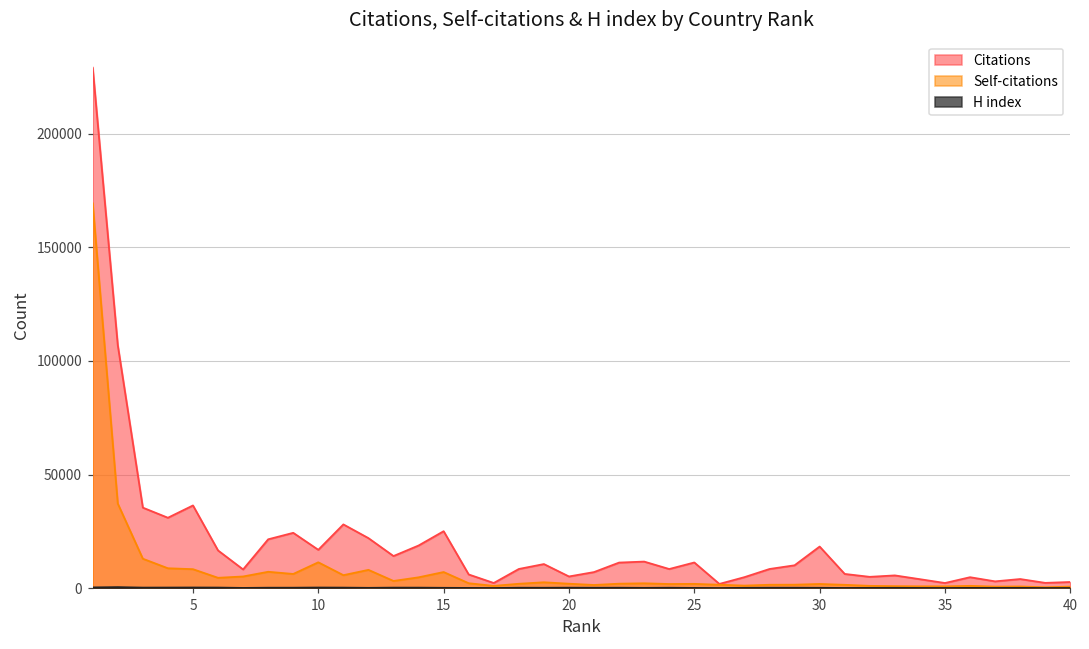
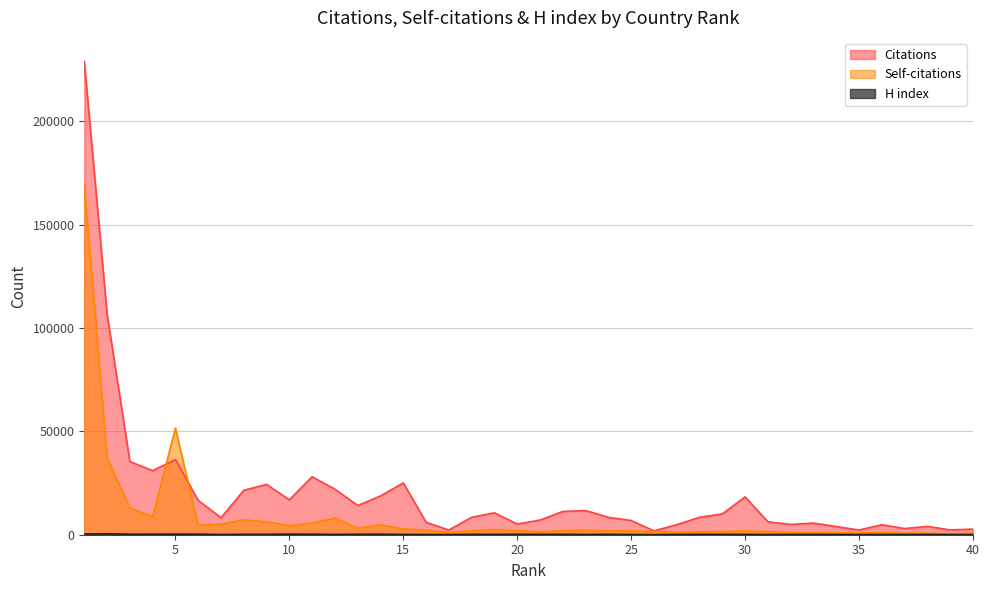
  {
    "Citations": {
      "5": 36000,
      "10": 17000,
      "15": 25000,
      "20": 5000,
-     "25": 11000,
+     "25": 7000,
      "30": 18000,
      "35": 2000,
      "40": 3000
    },
    "Self-citations": {
-     "5": 8000,
-     "10": 11000,
-     "15": 7000,
+     "5": 52000,
+     "10": 4000,
+     "15": 3000,
      "20": 2000,
      "25": 2000,
      "30": 2000
    },
    "H index": {
      "5": 0,
      "10": 0,
      "15": 0,
      "20": 0,
      "25": 0,
      "30": 0
    }
  }
